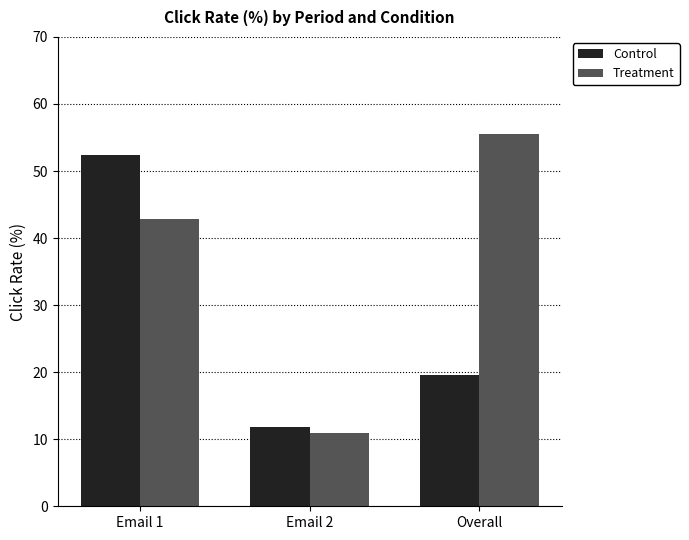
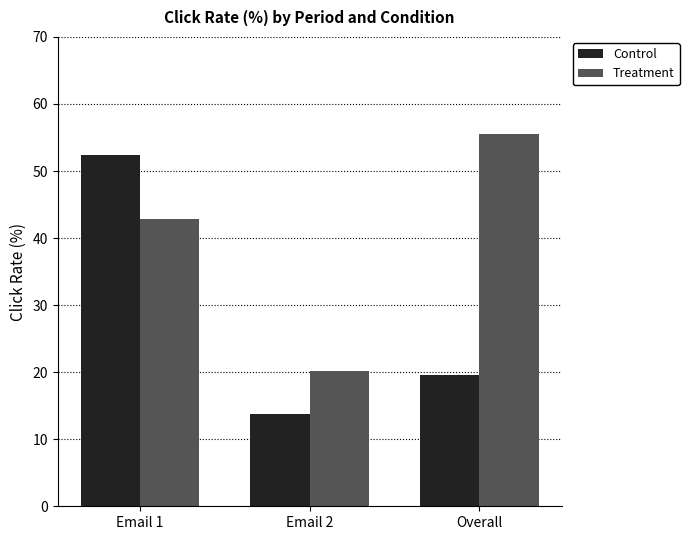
  {
    "Control": {
      "Email 1": 52,
-     "Email 2": 12,
+     "Email 2": 14,
      "Overall": 20
    },
    "Treatment": {
      "Email 1": 43,
-     "Email 2": 11,
+     "Email 2": 20,
      "Overall": 56
    }
  }
